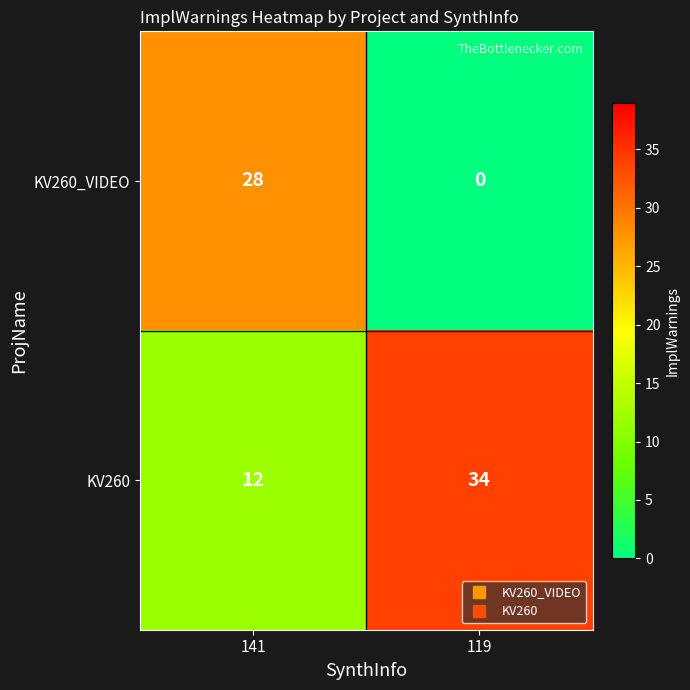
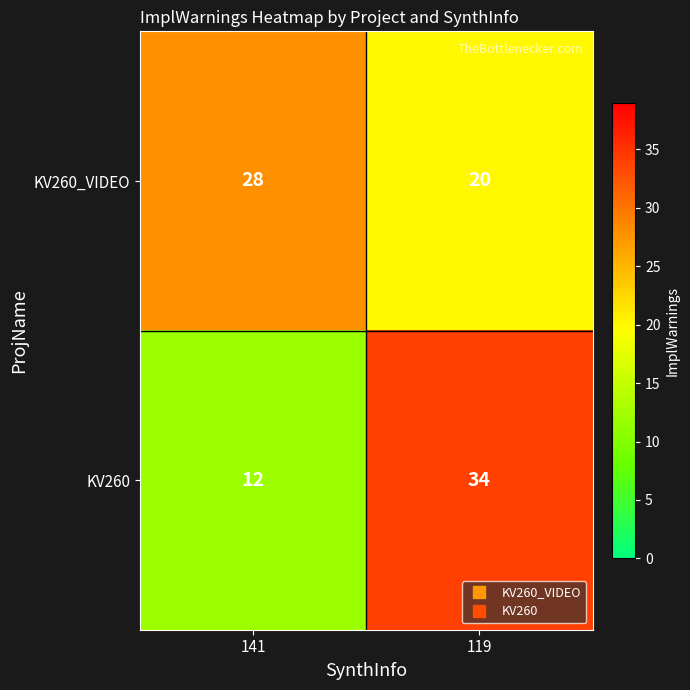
  {
    "KV260_VIDEO": {
      "141": 28,
-     "119": 0
+     "119": 20
    },
    "KV260": {
      "141": 12,
      "119": 34
    }
  }
